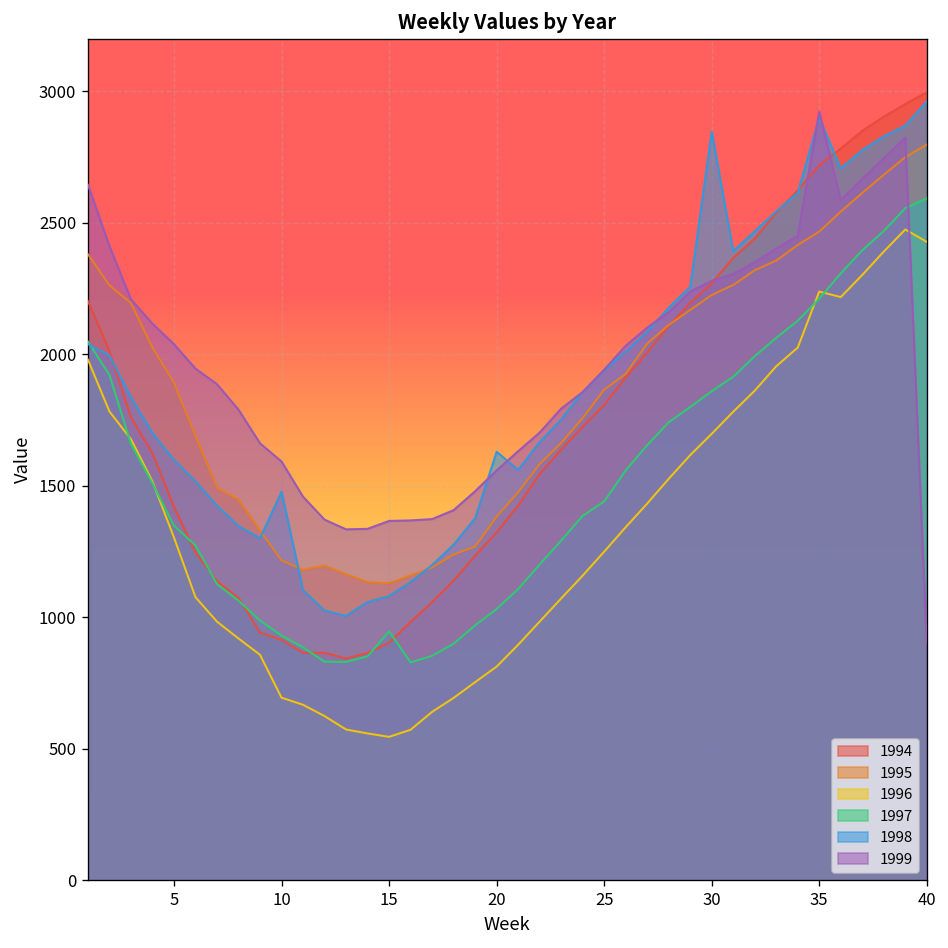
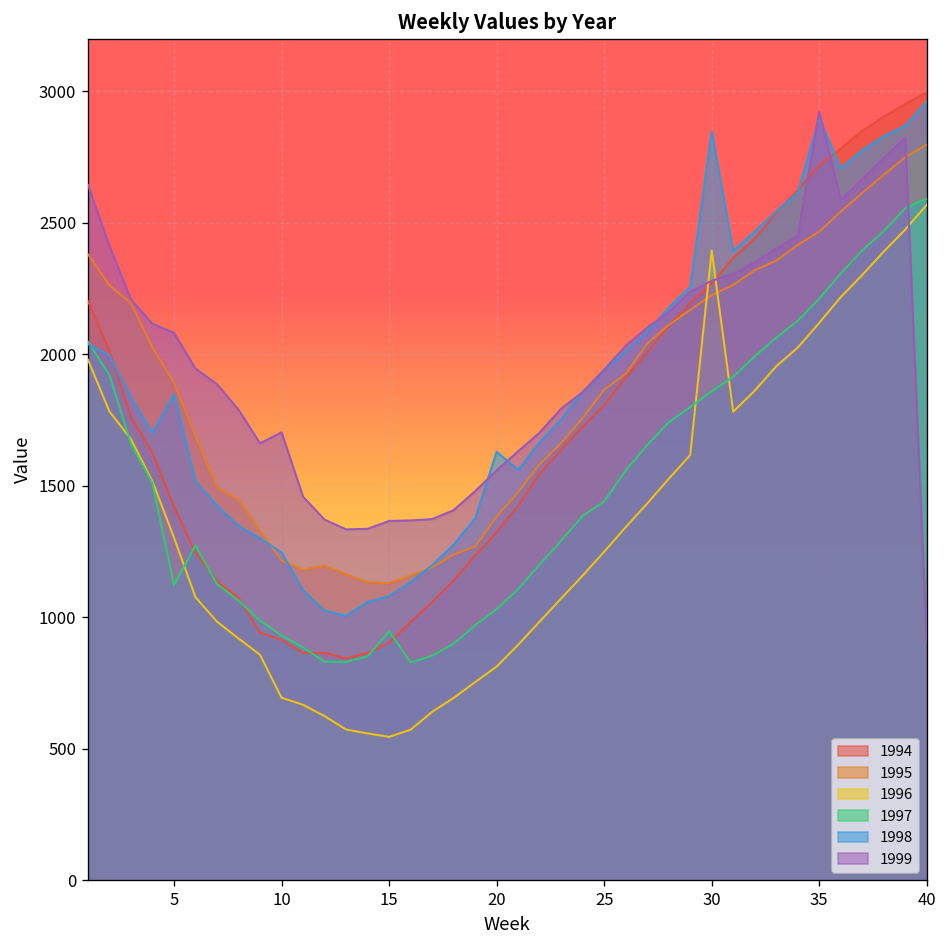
  {
    "1996": {
      "5": 1300,
      "10": 700,
      "15": 550,
      "20": 810,
      "25": 1250,
-     "30": 1700,
-     "35": 2240,
-     "40": 2430
+     "30": 2400,
+     "35": 2120,
+     "40": 2570
    },
    "1997": {
-     "5": 1350,
+     "5": 1120,
      "10": 930,
      "15": 950,
      "20": 1030,
      "25": 1440,
      "30": 1860,
      "35": 2210,
      "40": 2590
    },
    "1998": {
-     "5": 1600,
-     "10": 1480,
+     "5": 1850,
+     "10": 1250,
      "15": 1080,
      "20": 1630,
      "30": 2850,
      "35": 2900,
      "40": 2960
    },
    "1999": {
-     "5": 2040,
-     "10": 1590,
+     "5": 2080,
+     "10": 1700,
      "15": 1370,
      "20": 1560,
      "35": 2920,
      "40": 900
    }
  }
